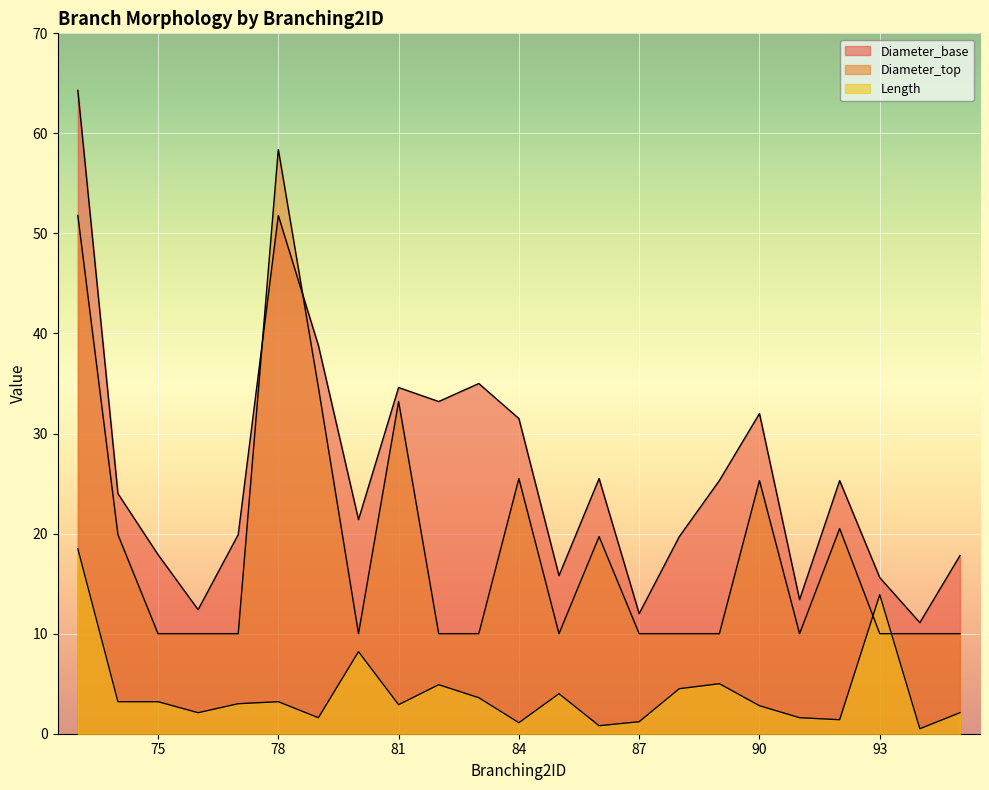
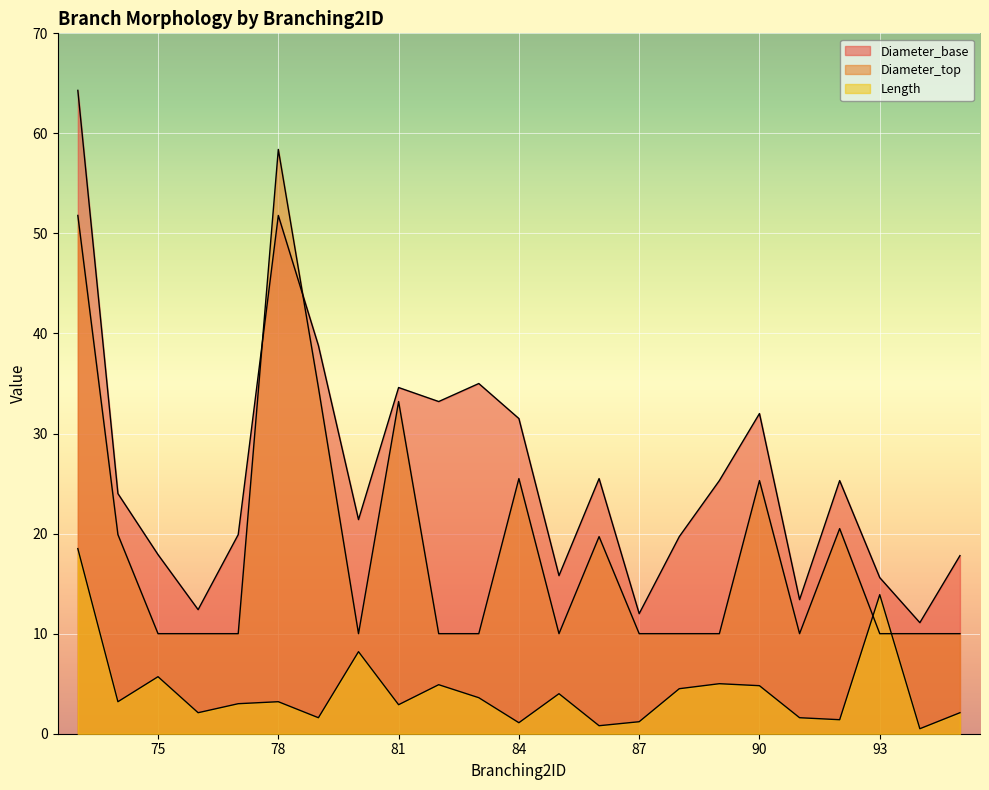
  {
    "Length": {
-     "75": 3.2,
+     "75": 5.7,
      "78": 3.2,
      "81": 2.9,
      "84": 1.1,
      "87": 1.2,
-     "90": 2.8,
+     "90": 4.8,
      "93": 13.9
    }
  }
